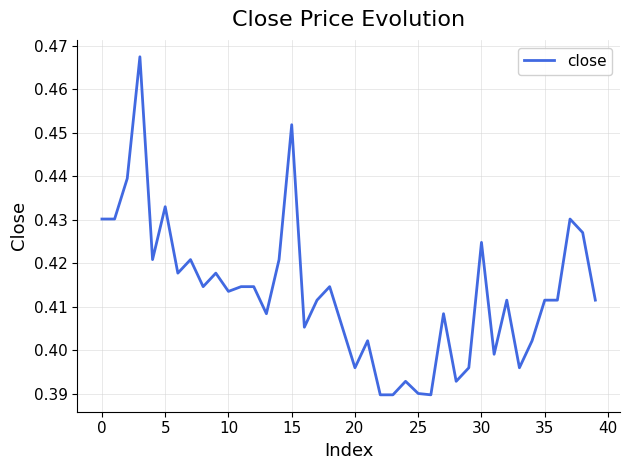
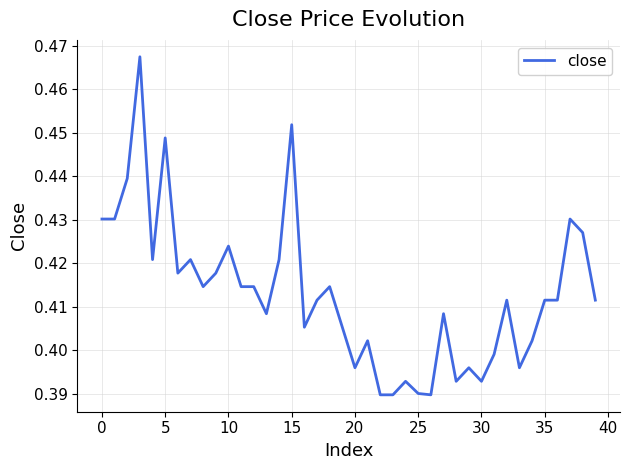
  {
    "0": 0.430,
-   "5": 0.433,
-   "10": 0.414,
+   "5": 0.449,
+   "10": 0.424,
    "15": 0.452,
    "20": 0.396,
    "25": 0.390,
-   "30": 0.425,
+   "30": 0.393,
    "35": 0.412
  }
